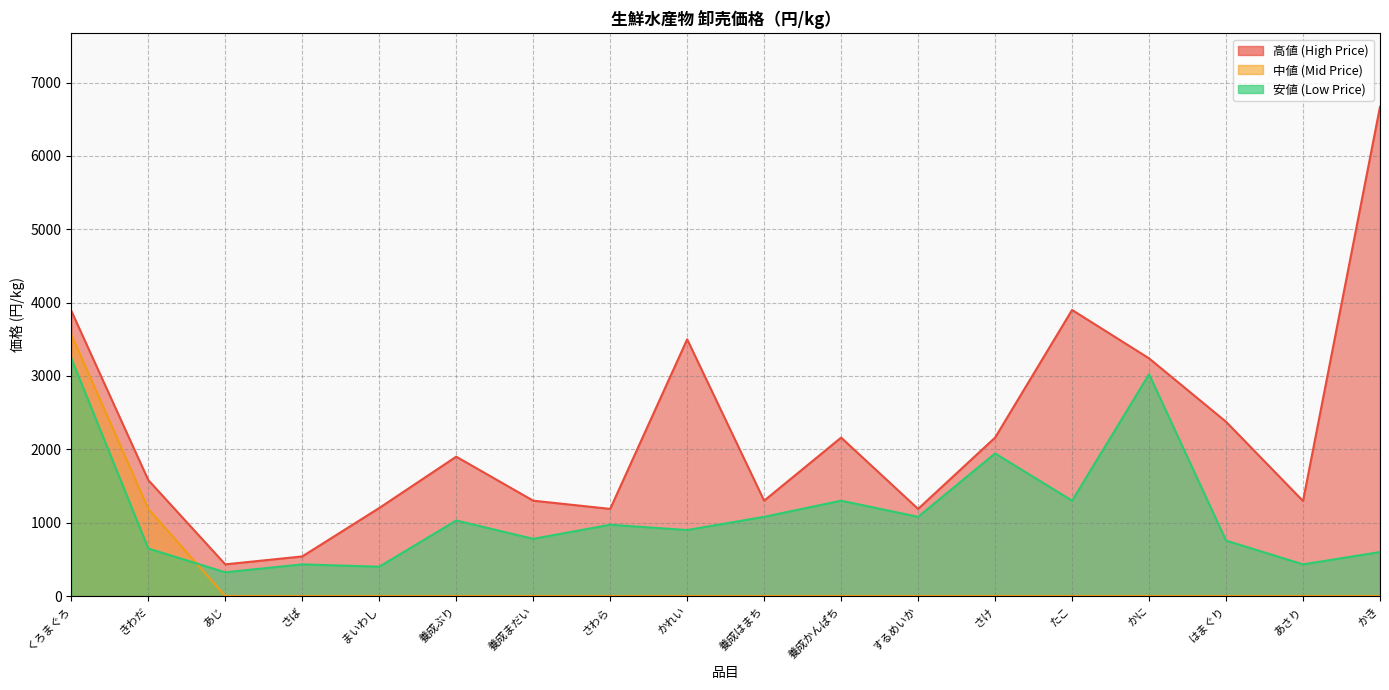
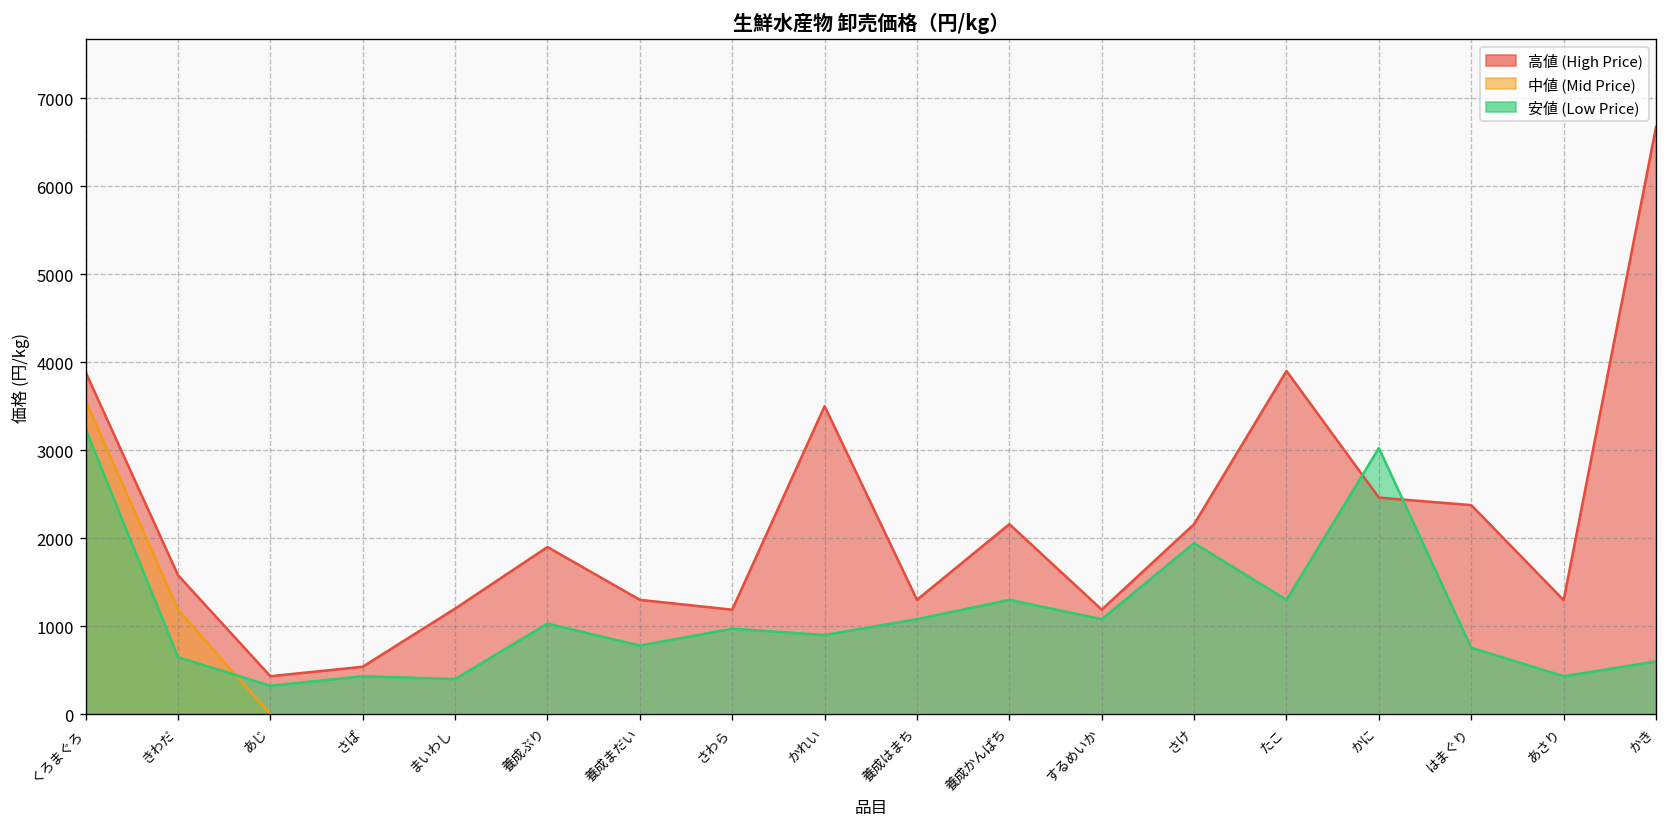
  {
    "高値 (High Price)": {
      "くろまぐろ": 3900,
      "きわだ": 1600,
      "あじ": 400,
      "さば": 500,
      "まいわし": 1200,
      "養成ぶり": 1900,
      "養成まだい": 1300,
      "さわら": 1200,
      "かれい": 3500,
      "養成はまち": 1300,
      "養成かんぱち": 2200,
      "するめいか": 1200,
      "さけ": 2200,
      "たこ": 3900,
-     "かに": 3200,
+     "かに": 2500,
      "はまぐり": 2400,
      "あさり": 1300,
      "かき": 6700
    },
    "中値 (Mid Price)": {
      "くろまぐろ": 3600,
      "きわだ": 1200,
      "あじ": 0,
      "さば": 0,
      "まいわし": 0,
      "養成ぶり": 0,
      "養成まだい": 0,
      "さわら": 0,
      "かれい": 0,
      "養成はまち": 0,
      "養成かんぱち": 0,
      "するめいか": 0,
      "さけ": 0,
      "たこ": 0,
      "かに": 0,
      "はまぐり": 0,
      "あさり": 0,
      "かき": 0
    },
    "安値 (Low Price)": {
      "くろまぐろ": 3200,
      "きわだ": 600,
      "あじ": 300,
      "さば": 400,
      "まいわし": 400,
      "養成ぶり": 1000,
      "養成まだい": 800,
      "さわら": 1000,
      "かれい": 900,
      "養成はまち": 1100,
      "養成かんぱち": 1300,
      "するめいか": 1100,
      "さけ": 1900,
      "たこ": 1300,
      "かに": 3000,
      "はまぐり": 800,
      "あさり": 400,
      "かき": 600
    }
  }
